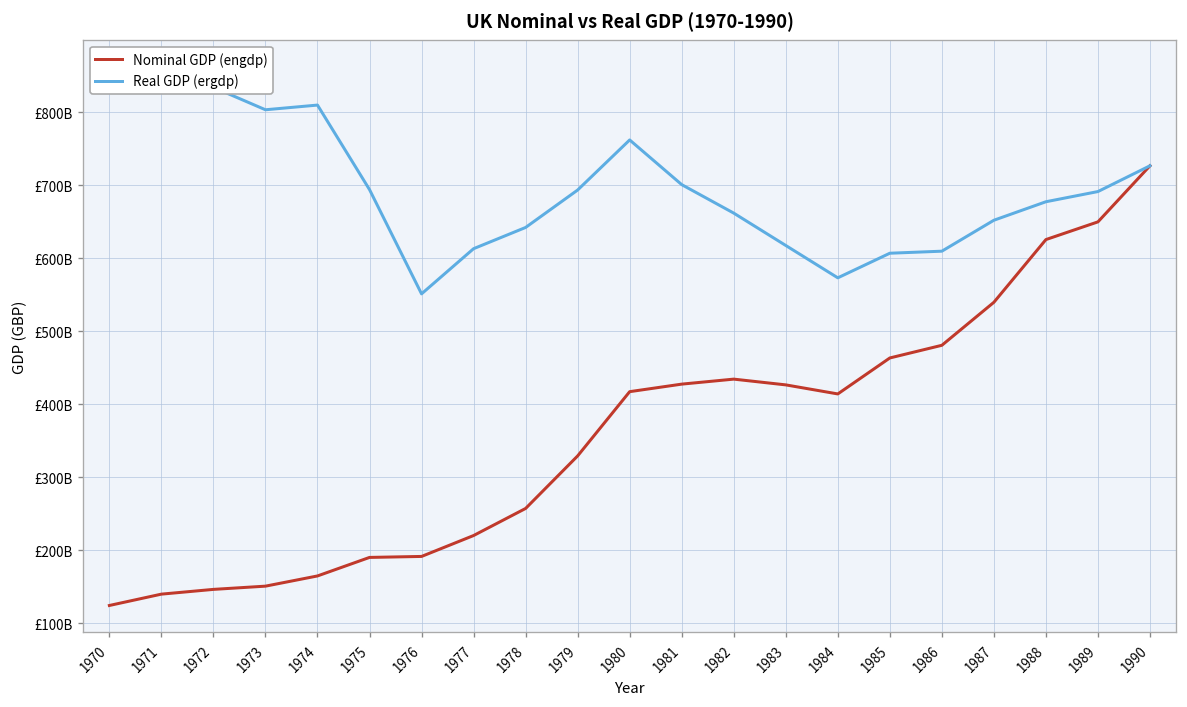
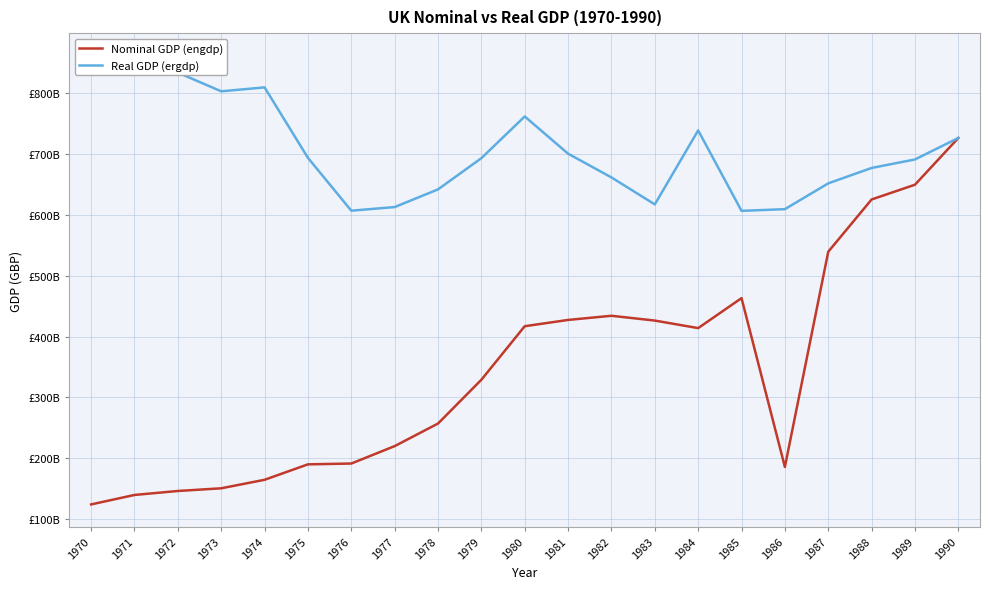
  {
    "Nominal GDP (engdp)": {
      "1970": "£120000000000",
      "1971": "£140000000000",
      "1972": "£150000000000",
      "1973": "£150000000000",
      "1974": "£160000000000",
      "1975": "£190000000000",
      "1976": "£190000000000",
      "1977": "£220000000000",
      "1978": "£260000000000",
      "1979": "£330000000000",
      "1980": "£420000000000",
      "1981": "£430000000000",
      "1982": "£430000000000",
      "1983": "£430000000000",
      "1984": "£410000000000",
      "1985": "£460000000000",
-     "1986": "£480000000000",
+     "1986": "£190000000000",
      "1987": "£540000000000",
      "1988": "£630000000000",
      "1989": "£650000000000"
    },
    "Real GDP (ergdp)": {
      "1973": "£800000000000",
      "1974": "£810000000000",
      "1975": "£690000000000",
-     "1976": "£550000000000",
+     "1976": "£610000000000",
      "1977": "£610000000000",
      "1978": "£640000000000",
      "1979": "£690000000000",
      "1980": "£760000000000",
      "1981": "£700000000000",
      "1982": "£660000000000",
      "1983": "£620000000000",
-     "1984": "£570000000000",
+     "1984": "£740000000000",
      "1985": "£610000000000",
      "1986": "£610000000000",
      "1987": "£650000000000",
      "1988": "£680000000000",
      "1989": "£690000000000"
    }
  }
